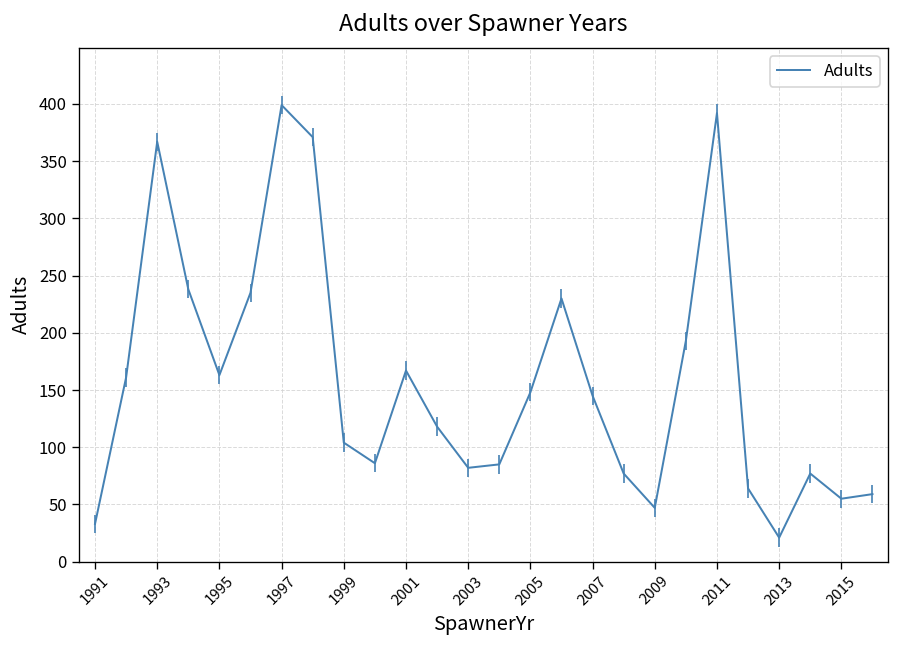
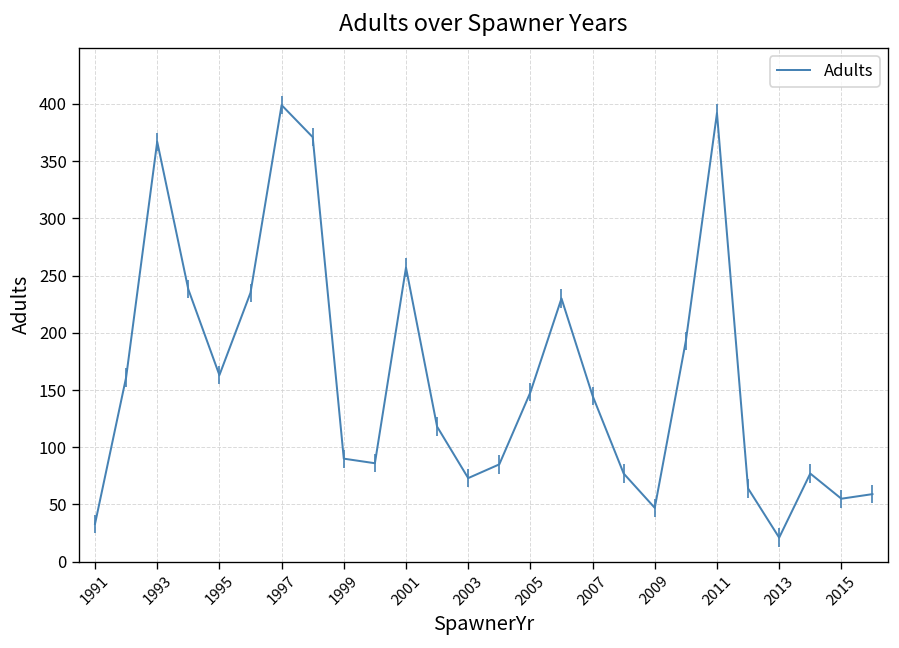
  {
    "1991": 30,
    "1993": 370,
    "1995": 160,
    "1997": 400,
-   "1999": 100,
-   "2001": 170,
-   "2003": 80,
+   "1999": 90,
+   "2001": 260,
+   "2003": 70,
    "2005": 150,
    "2007": 150,
    "2009": 50,
    "2011": 390,
    "2013": 20,
    "2015": 60
  }
